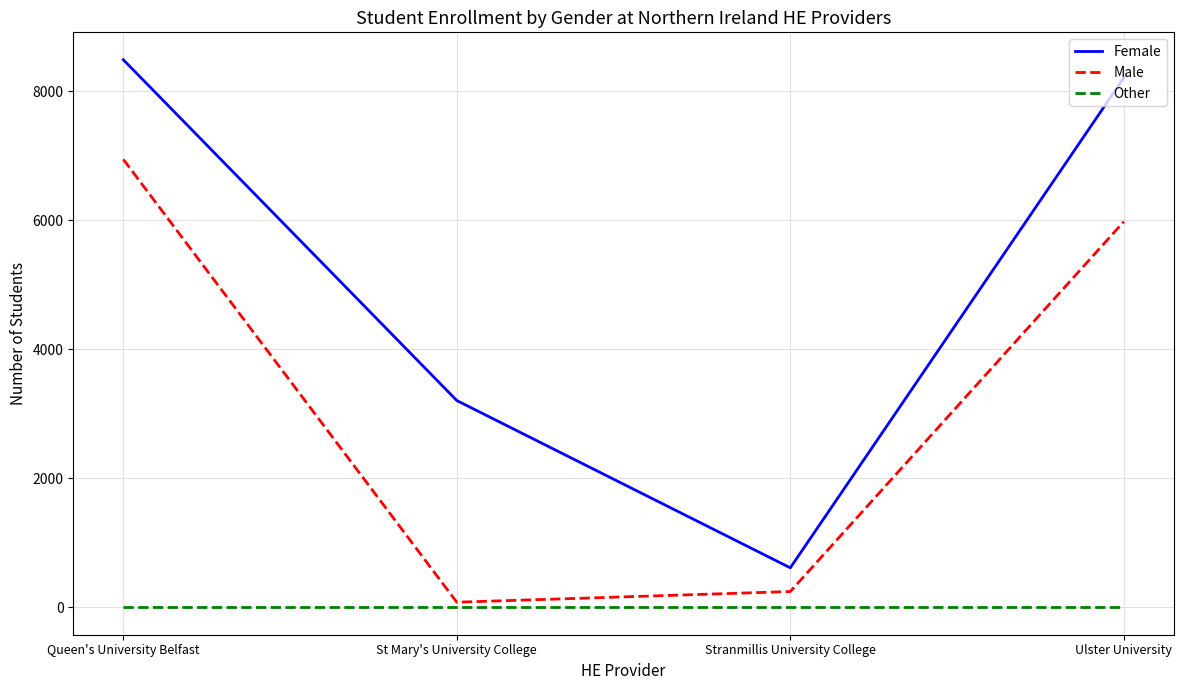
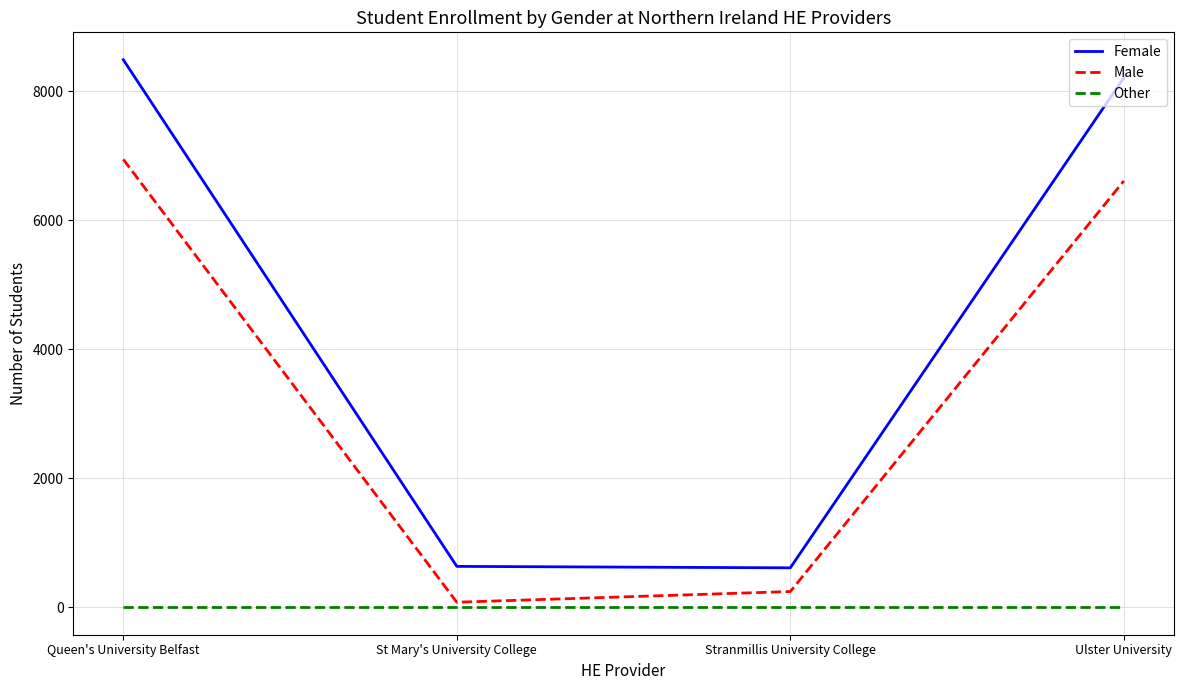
  {
    "Female": {
      "Queen's University Belfast": 8500,
-     "St Mary's University College": 3200,
+     "St Mary's University College": 600,
      "Stranmillis University College": 600
    },
    "Male": {
      "Queen's University Belfast": 6900,
      "St Mary's University College": 100,
      "Stranmillis University College": 200,
-     "Ulster University": 6000
+     "Ulster University": 6600
    },
    "Other": {
      "Queen's University Belfast": 0,
      "St Mary's University College": 0,
      "Stranmillis University College": 0,
      "Ulster University": 0
    }
  }
